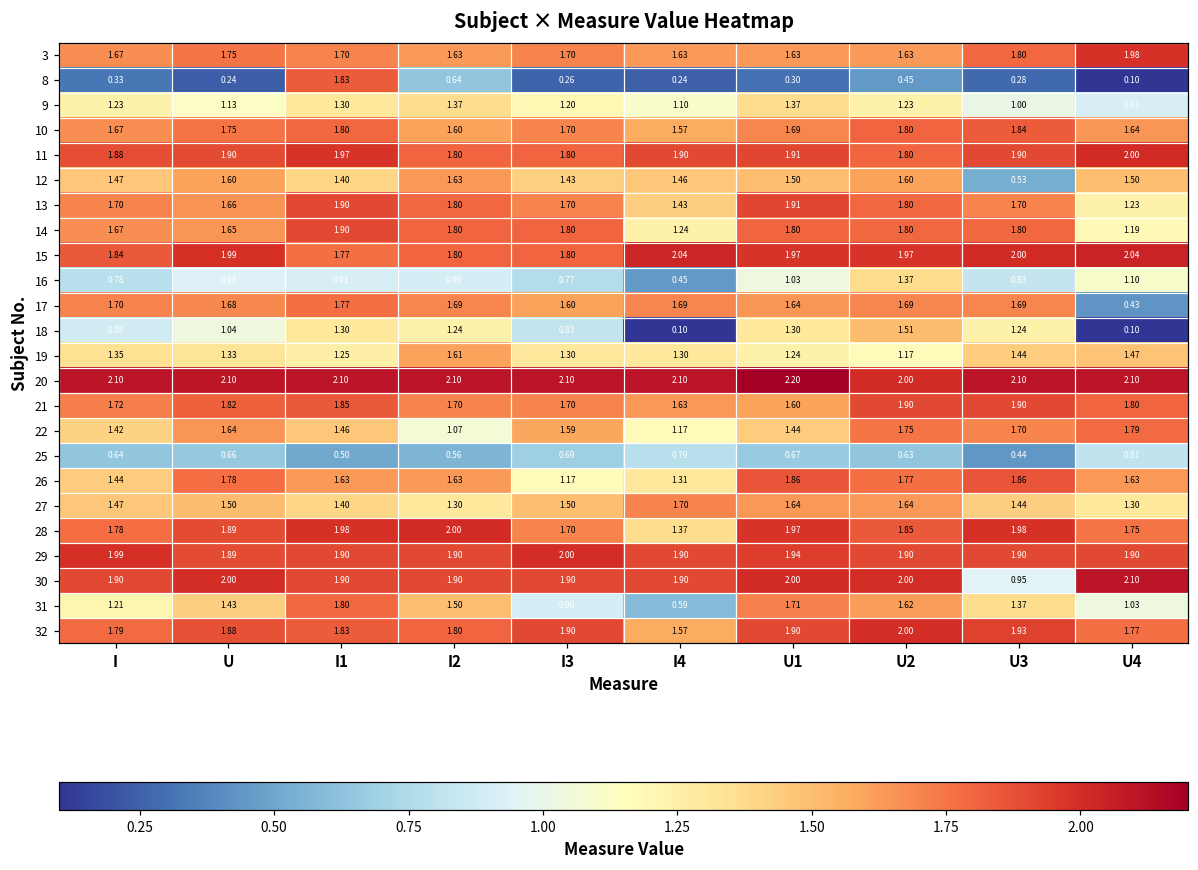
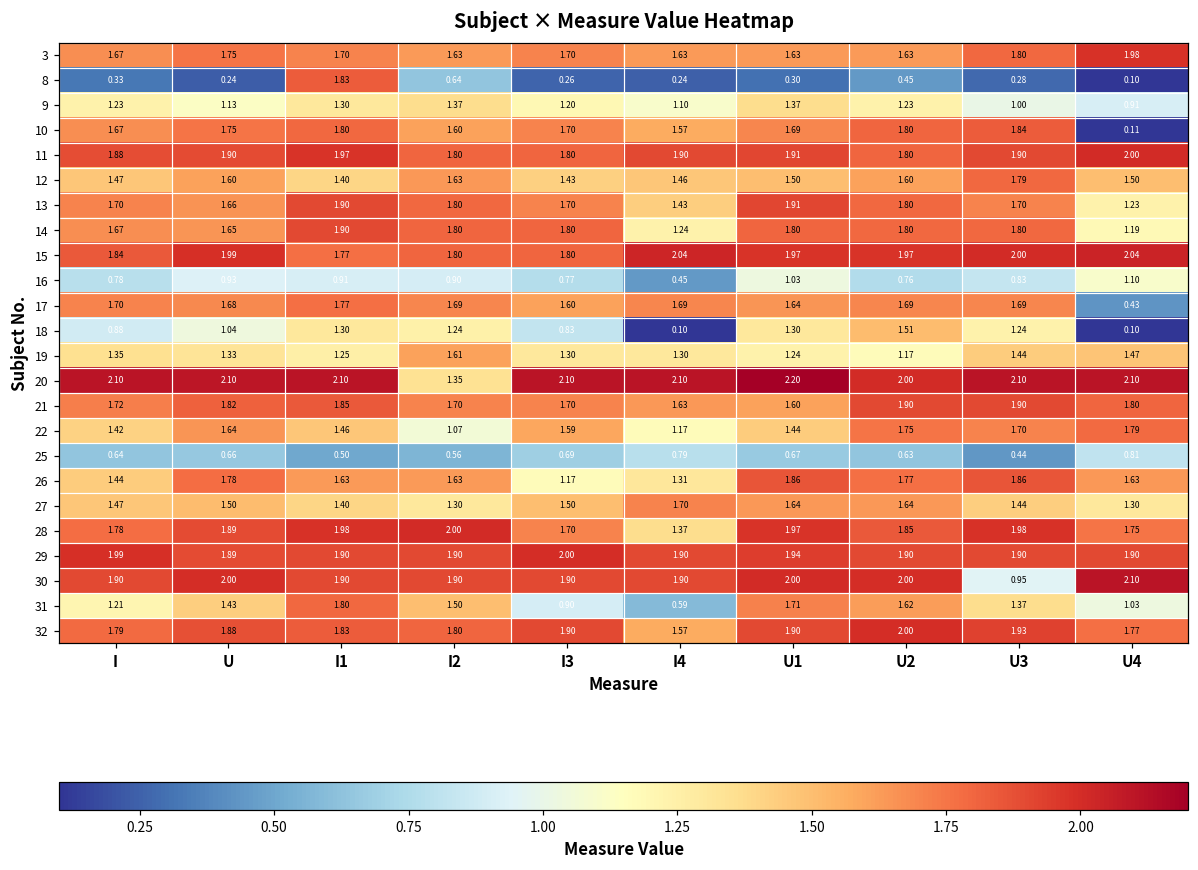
  {
    "10": {
      "I": 1.67,
      "U": 1.75,
      "I1": 1.80,
      "I2": 1.60,
      "I3": 1.70,
      "I4": 1.57,
      "U1": 1.69,
      "U2": 1.80,
      "U3": 1.84,
-     "U4": 1.64
+     "U4": 0.11
    },
    "12": {
      "I": 1.47,
      "U": 1.60,
      "I1": 1.40,
      "I2": 1.63,
      "I3": 1.43,
      "I4": 1.46,
      "U1": 1.50,
      "U2": 1.60,
-     "U3": 0.53,
+     "U3": 1.79,
      "U4": 1.50
    },
    "16": {
      "I": 0.78,
      "I3": 0.77,
      "I4": 0.45,
      "U1": 1.03,
-     "U2": 1.37,
+     "U2": 0.76,
      "U3": 0.83,
      "U4": 1.10
    },
    "20": {
      "I": 2.10,
      "U": 2.10,
      "I1": 2.10,
-     "I2": 2.10,
+     "I2": 1.35,
      "I3": 2.10,
      "I4": 2.10,
      "U1": 2.20,
      "U2": 2.00,
      "U3": 2.10,
      "U4": 2.10
    }
  }
